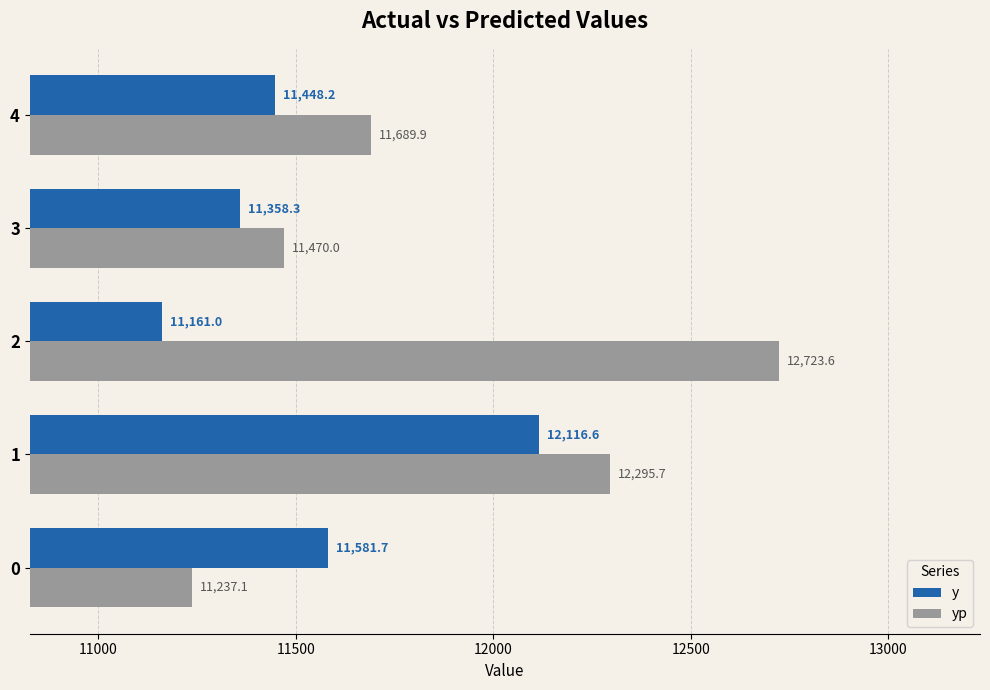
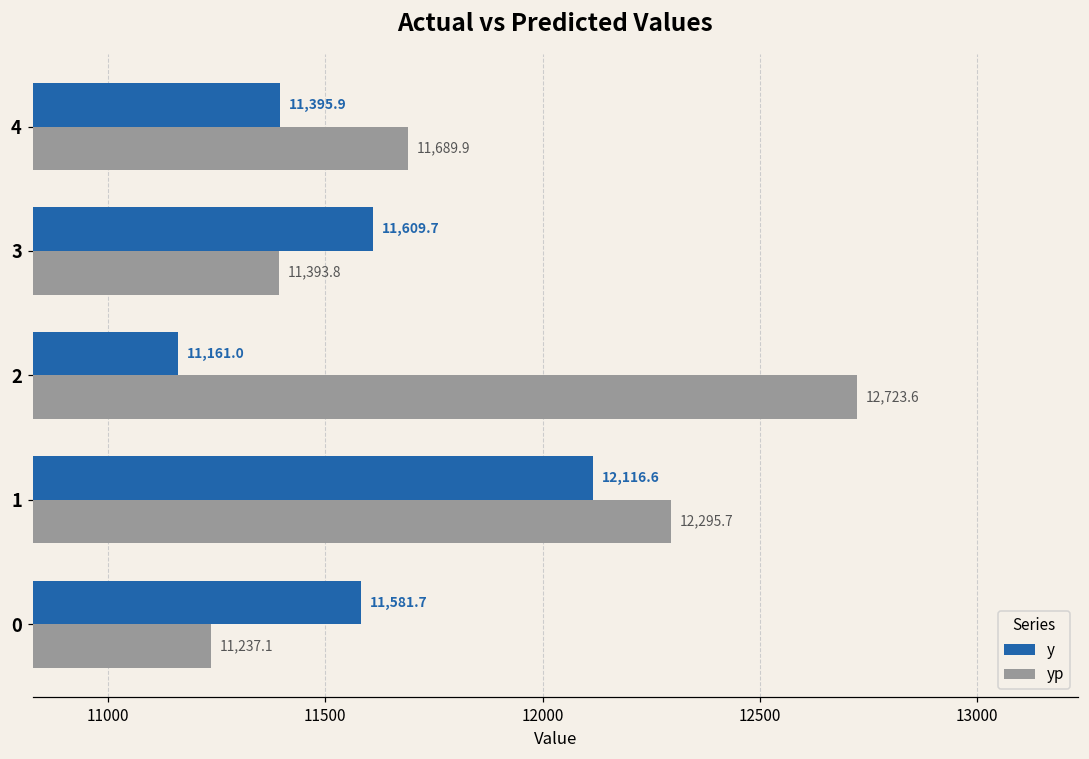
  {
    "y": {
-     "4": "11,448.2",
-     "3": "11,358.3",
+     "4": "11,395.9",
+     "3": "11,609.7",
      "2": "11,161.0",
      "1": "12,116.6",
      "0": "11,581.7"
    },
    "yp": {
      "4": "11,689.9",
-     "3": "11,470.0",
+     "3": "11,393.8",
      "2": "12,723.6",
      "1": "12,295.7",
      "0": "11,237.1"
    }
  }
